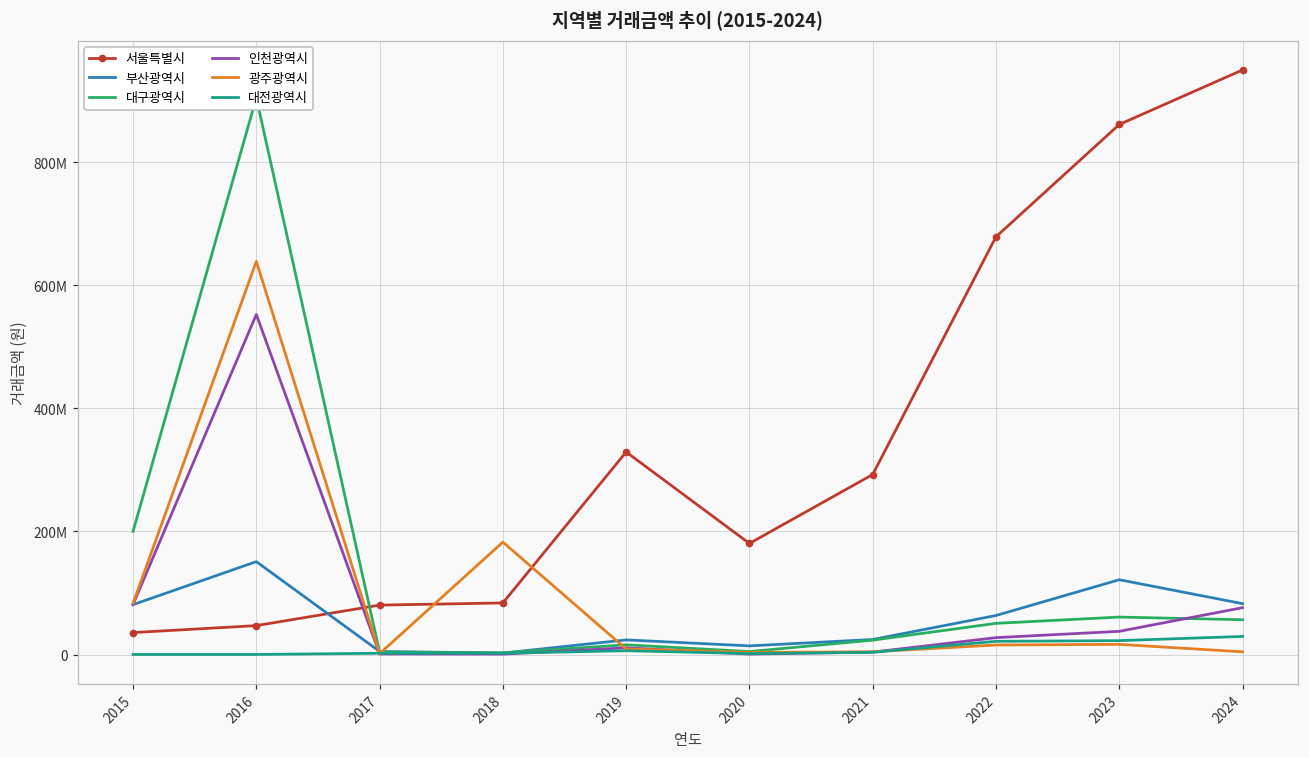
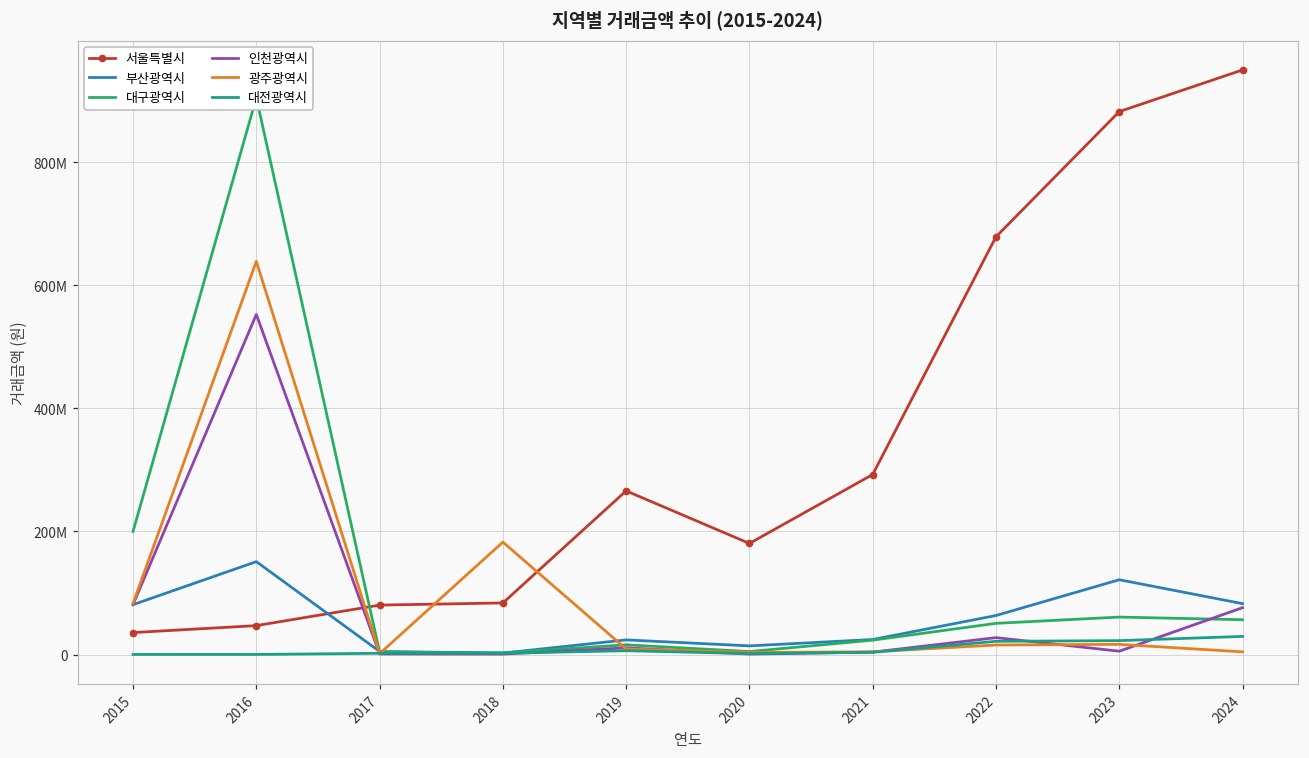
  {
    "서울특별시": {
      "2015": 40000000,
      "2016": 50000000,
      "2017": 80000000,
      "2018": 80000000,
-     "2019": 330000000,
+     "2019": 270000000,
      "2020": 180000000,
      "2021": 290000000,
      "2022": 680000000,
-     "2023": 860000000,
+     "2023": 880000000,
      "2024": 950000000
    },
    "부산광역시": {
      "2016": 150000000,
      "2019": 20000000,
      "2020": 10000000,
      "2022": 60000000,
      "2023": 120000000,
      "2024": 80000000
    },
    "인천광역시": {
      "2016": 550000000,
      "2022": 30000000,
-     "2023": 40000000,
+     "2023": 10000000,
      "2024": 80000000
    },
    "광주광역시": {
      "2016": 640000000,
      "2018": 180000000,
      "2022": 20000000,
      "2023": 20000000,
      "2024": 0
    }
  }
